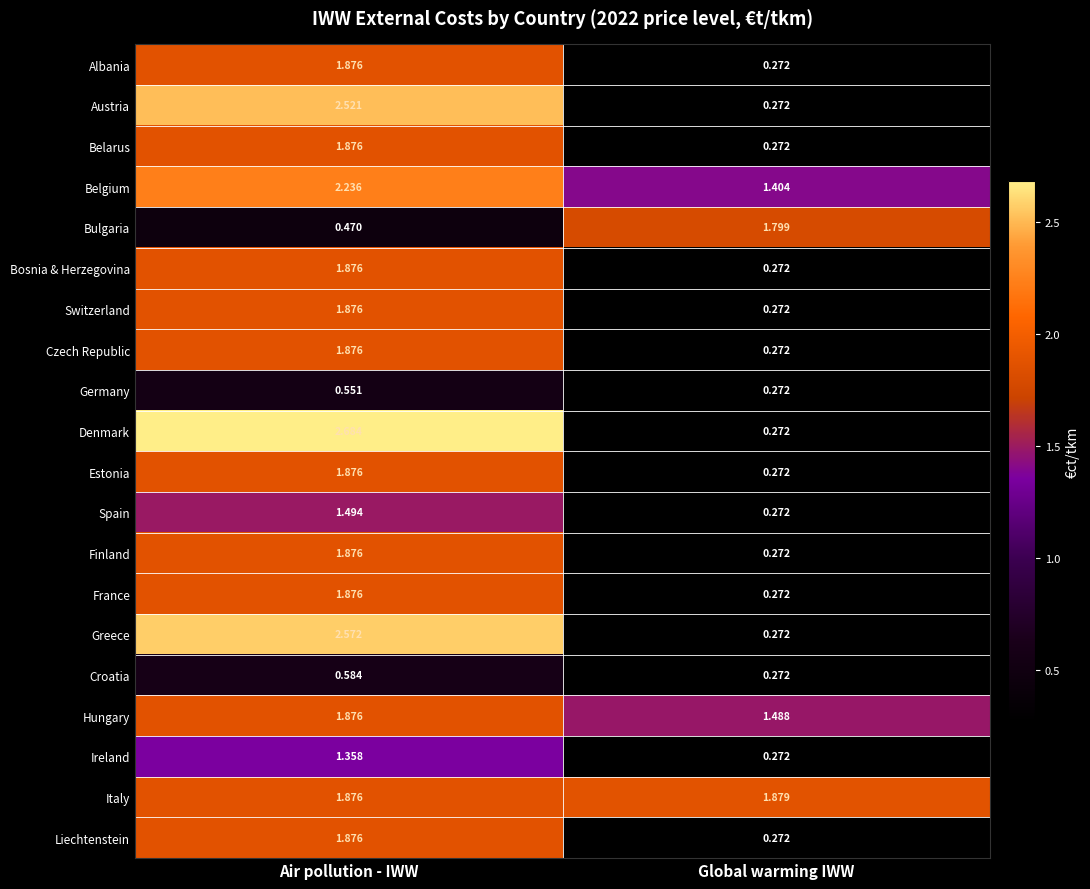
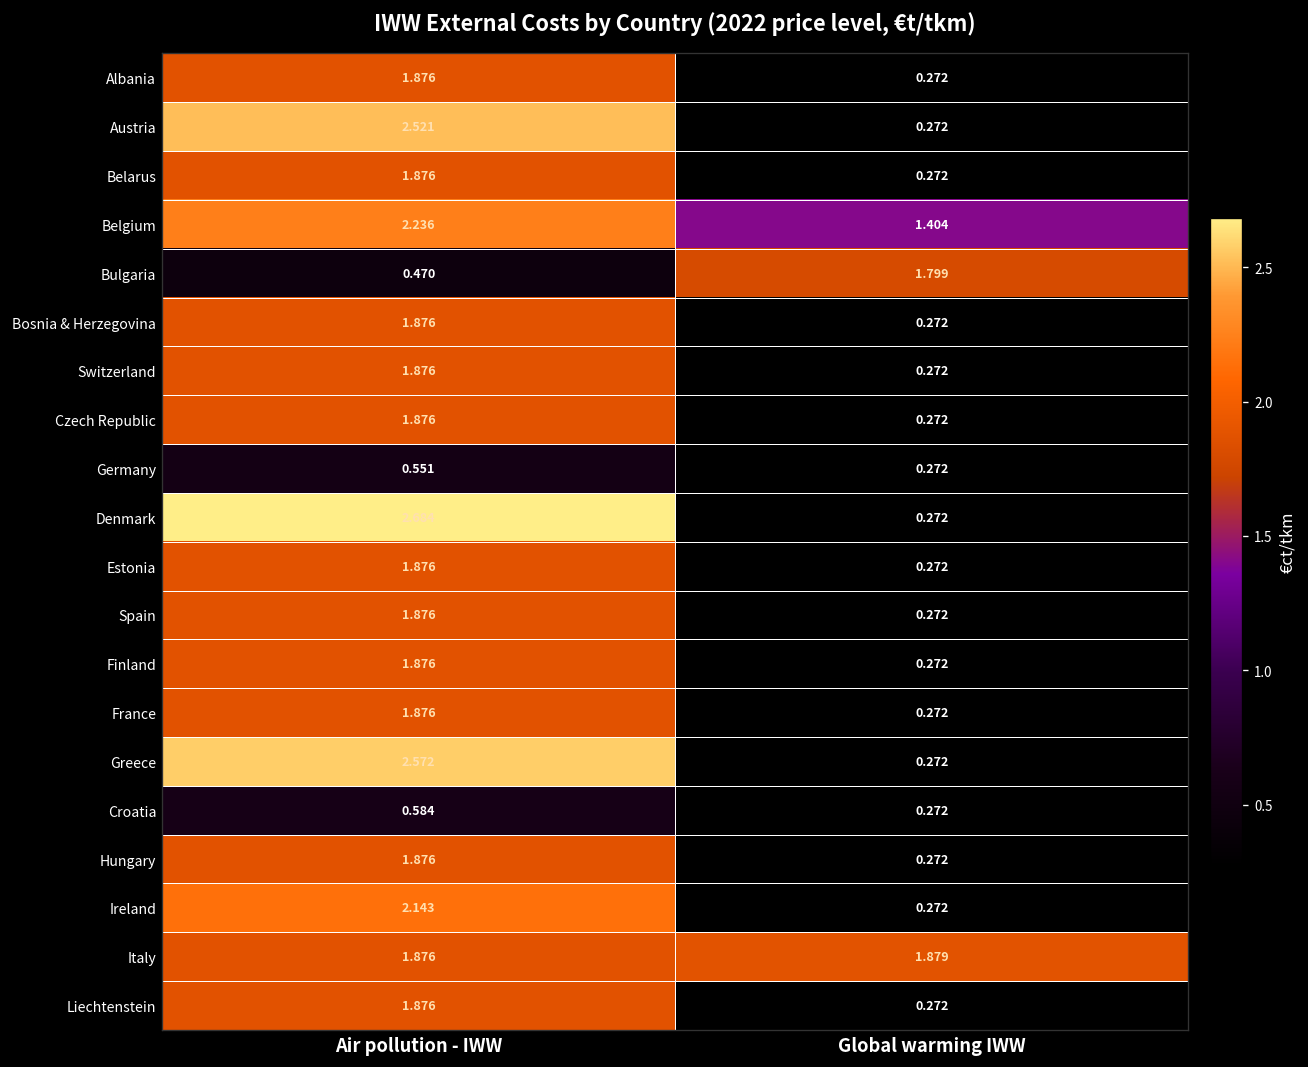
  {
    "Albania": {
      "Air pollution - IWW": 1.876,
      "Global warming IWW": 0.272
    },
    "Austria": {
      "Air pollution - IWW": 2.521,
      "Global warming IWW": 0.272
    },
    "Belarus": {
      "Air pollution - IWW": 1.876,
      "Global warming IWW": 0.272
    },
    "Belgium": {
      "Air pollution - IWW": 2.236,
      "Global warming IWW": 1.404
    },
    "Bulgaria": {
      "Air pollution - IWW": 0.470,
      "Global warming IWW": 1.799
    },
    "Bosnia & Herzegovina": {
      "Air pollution - IWW": 1.876,
      "Global warming IWW": 0.272
    },
    "Switzerland": {
      "Air pollution - IWW": 1.876,
      "Global warming IWW": 0.272
    },
    "Czech Republic": {
      "Air pollution - IWW": 1.876,
      "Global warming IWW": 0.272
    },
    "Germany": {
      "Air pollution - IWW": 0.551,
      "Global warming IWW": 0.272
    },
    "Denmark": {
      "Global warming IWW": 0.272
    },
    "Estonia": {
      "Air pollution - IWW": 1.876,
      "Global warming IWW": 0.272
    },
    "Spain": {
-     "Air pollution - IWW": 1.494,
+     "Air pollution - IWW": 1.876,
      "Global warming IWW": 0.272
    },
    "Finland": {
      "Air pollution - IWW": 1.876,
      "Global warming IWW": 0.272
    },
    "France": {
      "Air pollution - IWW": 1.876,
      "Global warming IWW": 0.272
    },
    "Greece": {
      "Air pollution - IWW": 2.572,
      "Global warming IWW": 0.272
    },
    "Croatia": {
      "Air pollution - IWW": 0.584,
      "Global warming IWW": 0.272
    },
    "Hungary": {
      "Air pollution - IWW": 1.876,
-     "Global warming IWW": 1.488
+     "Global warming IWW": 0.272
    },
    "Ireland": {
-     "Air pollution - IWW": 1.358,
+     "Air pollution - IWW": 2.143,
      "Global warming IWW": 0.272
    },
    "Italy": {
      "Air pollution - IWW": 1.876,
      "Global warming IWW": 1.879
    },
    "Liechtenstein": {
      "Air pollution - IWW": 1.876,
      "Global warming IWW": 0.272
    }
  }
